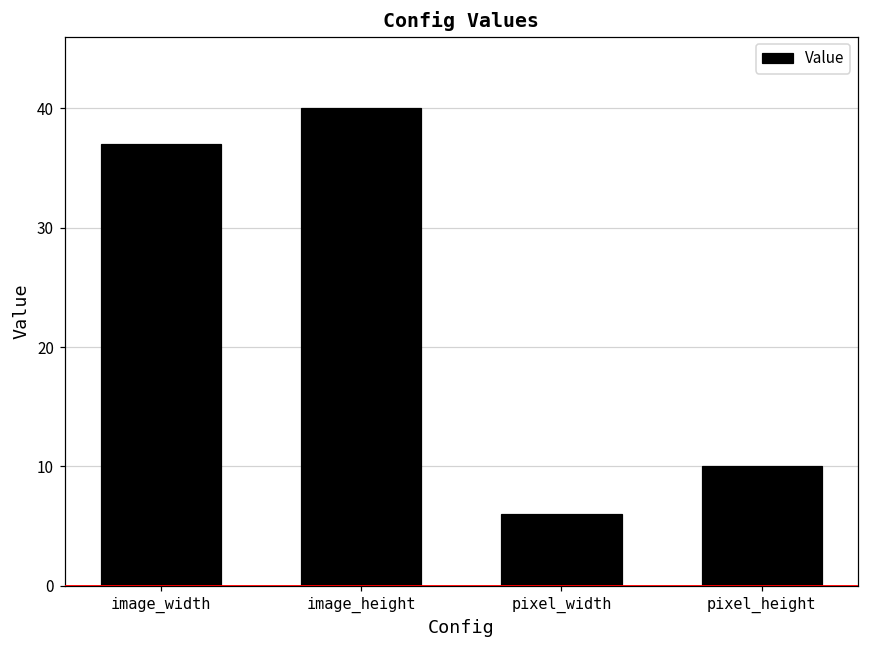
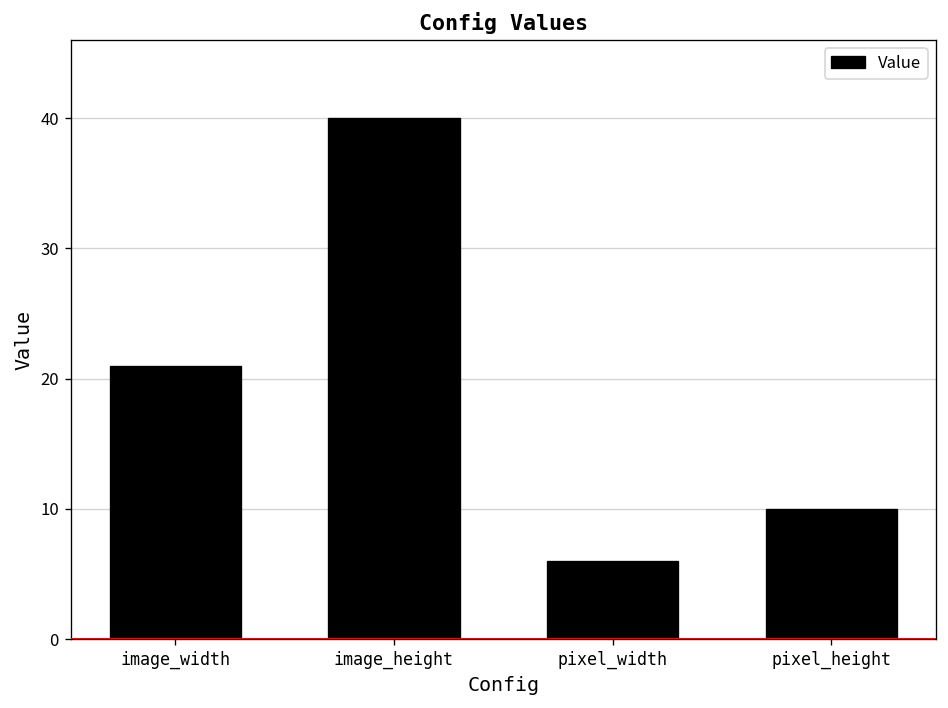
  {
-   "image_width": 37,
+   "image_width": 21,
    "image_height": 40,
    "pixel_width": 6,
    "pixel_height": 10
  }
